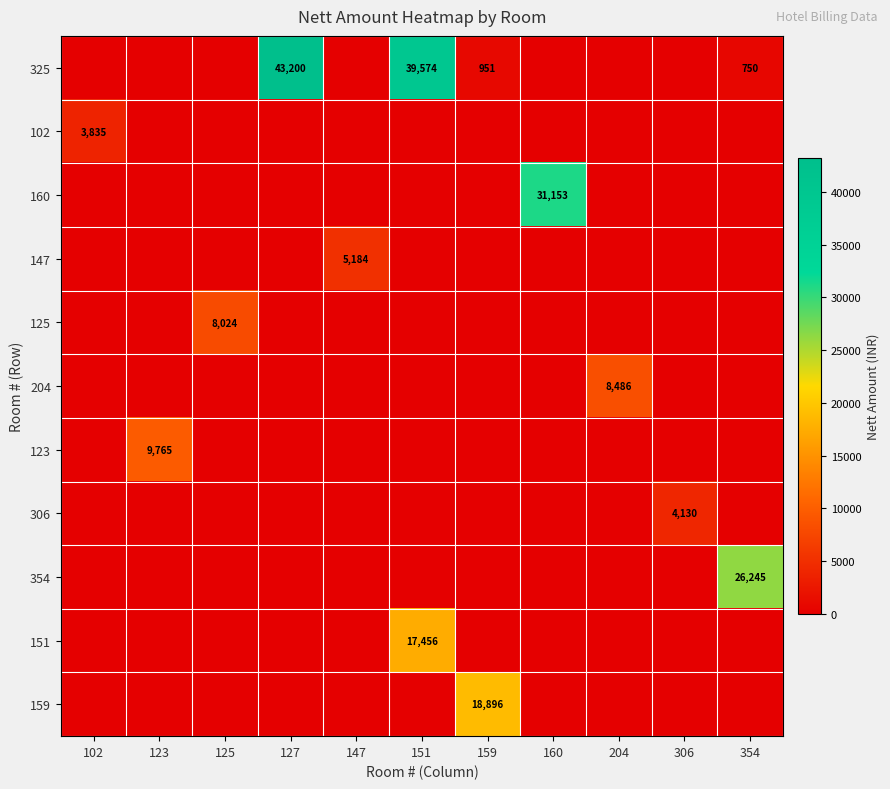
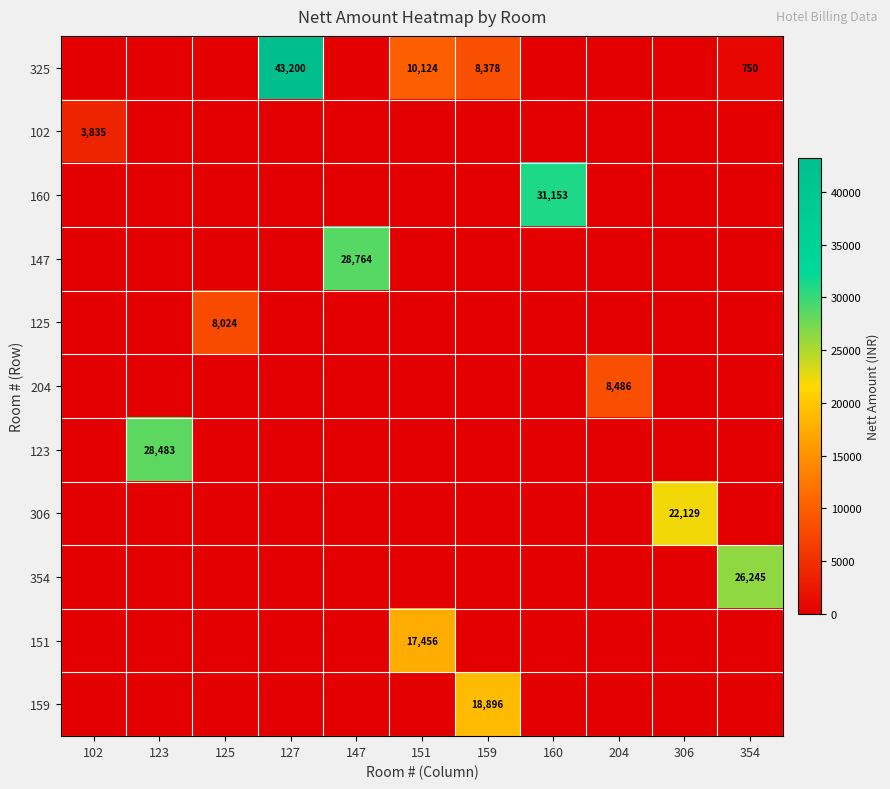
  {
    "325": {
      "127": "43,200",
-     "151": "39,574",
-     "159": "951",
+     "151": "10,124",
+     "159": "8,378",
      "354": "750"
    },
    "102": {
      "102": "3,835"
    },
    "160": {
      "160": "31,153"
    },
    "147": {
-     "147": "5,184"
+     "147": "28,764"
    },
    "125": {
      "125": "8,024"
    },
    "204": {
      "204": "8,486"
    },
    "123": {
-     "123": "9,765"
+     "123": "28,483"
    },
    "306": {
-     "306": "4,130"
+     "306": "22,129"
    },
    "354": {
      "354": "26,245"
    },
    "151": {
      "151": "17,456"
    },
    "159": {
      "159": "18,896"
    }
  }
